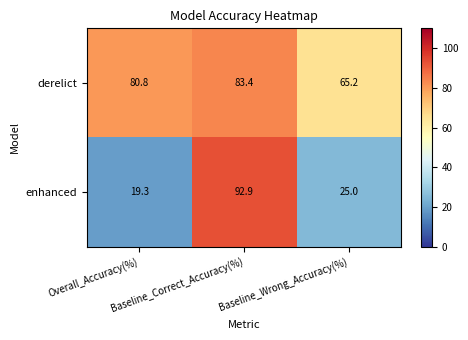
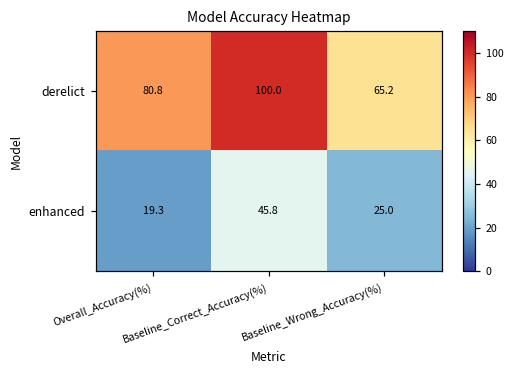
  {
    "derelict": {
      "Overall_Accuracy(%)": 80.8,
-     "Baseline_Correct_Accuracy(%)": 83.4,
+     "Baseline_Correct_Accuracy(%)": 100.0,
      "Baseline_Wrong_Accuracy(%)": 65.2
    },
    "enhanced": {
      "Overall_Accuracy(%)": 19.3,
-     "Baseline_Correct_Accuracy(%)": 92.9,
+     "Baseline_Correct_Accuracy(%)": 45.8,
      "Baseline_Wrong_Accuracy(%)": 25.0
    }
  }
